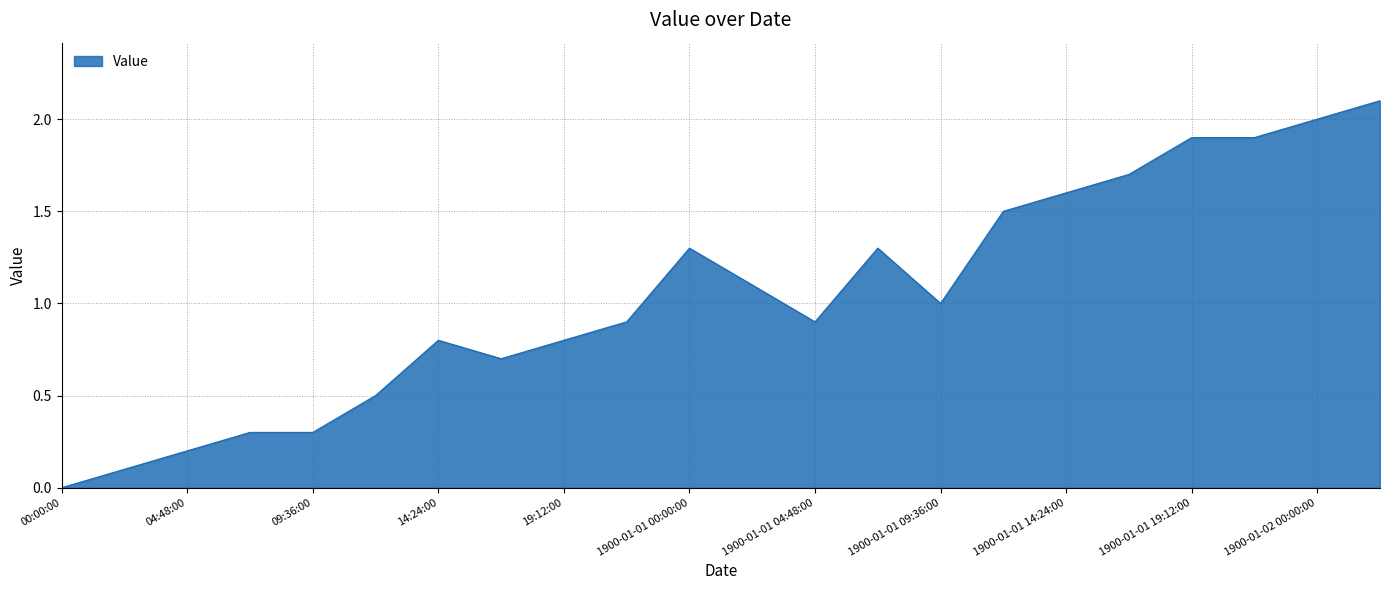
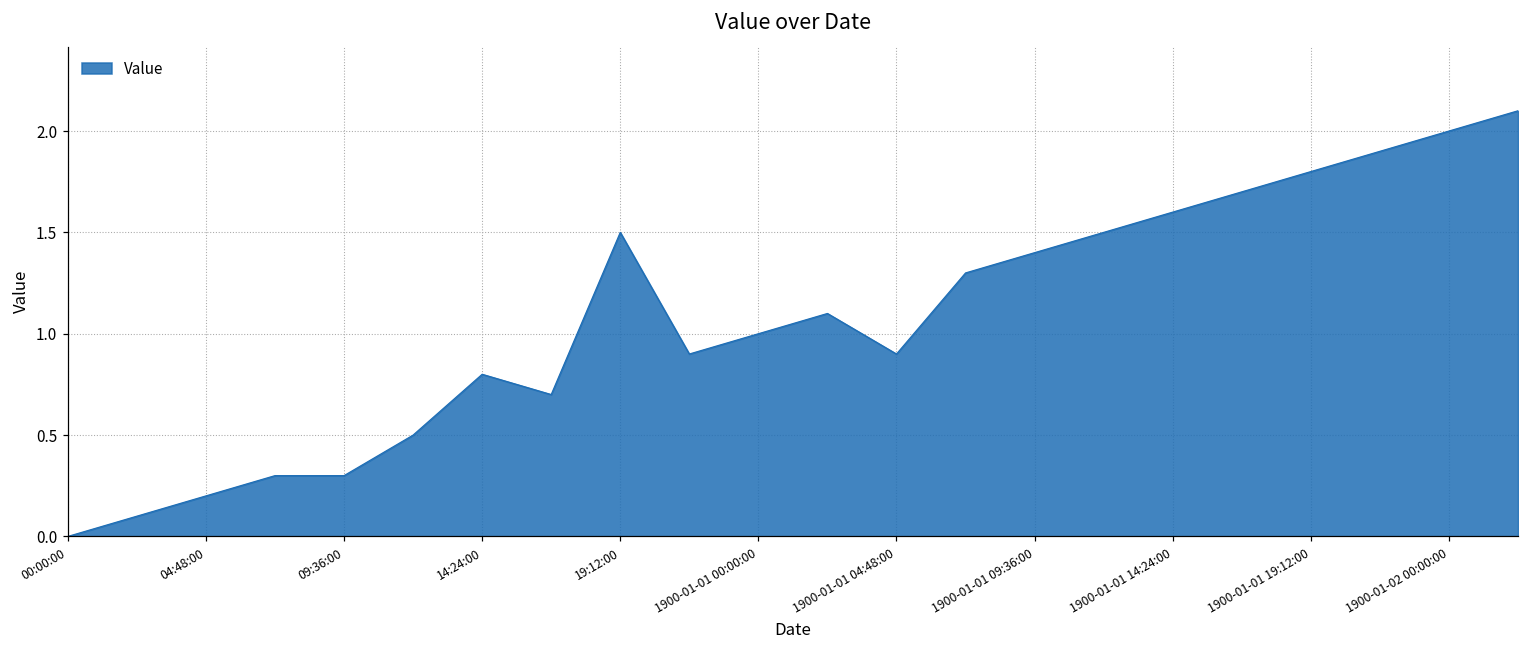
  {
    "00:00:00": 0.0,
    "04:48:00": 0.2,
    "09:36:00": 0.3,
    "14:24:00": 0.8,
-   "19:12:00": 0.8,
-   "1900-01-01 00:00:00": 1.3,
+   "19:12:00": 1.5,
+   "1900-01-01 00:00:00": 1.0,
    "1900-01-01 04:48:00": 0.9,
-   "1900-01-01 09:36:00": 1.0,
+   "1900-01-01 09:36:00": 1.4,
    "1900-01-01 14:24:00": 1.6,
-   "1900-01-01 19:12:00": 1.9,
+   "1900-01-01 19:12:00": 1.8,
    "1900-01-02 00:00:00": 2.0
  }
